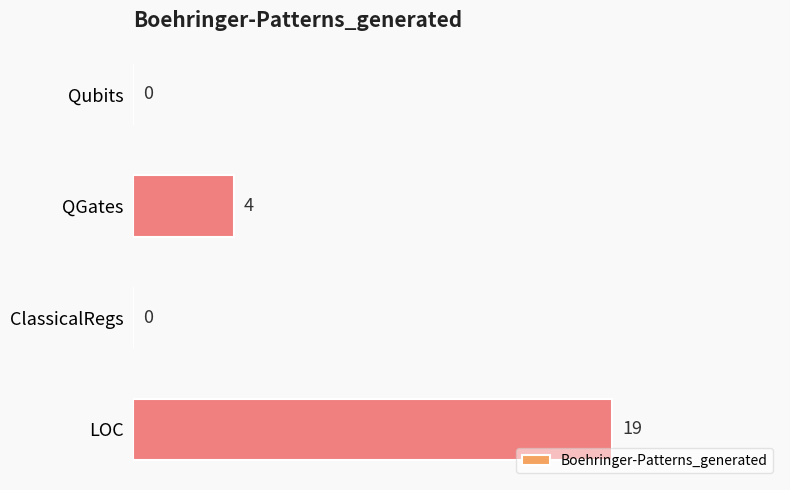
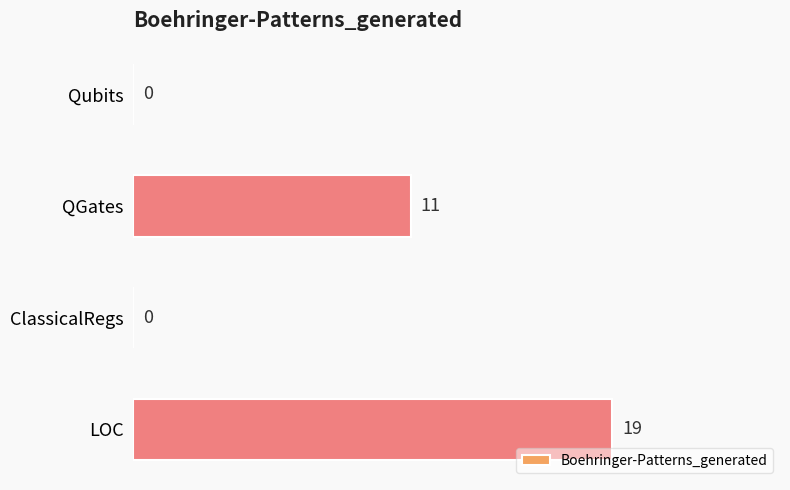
  {
    "Qubits": 0,
-   "QGates": 4,
+   "QGates": 11,
    "ClassicalRegs": 0,
    "LOC": 19
  }
